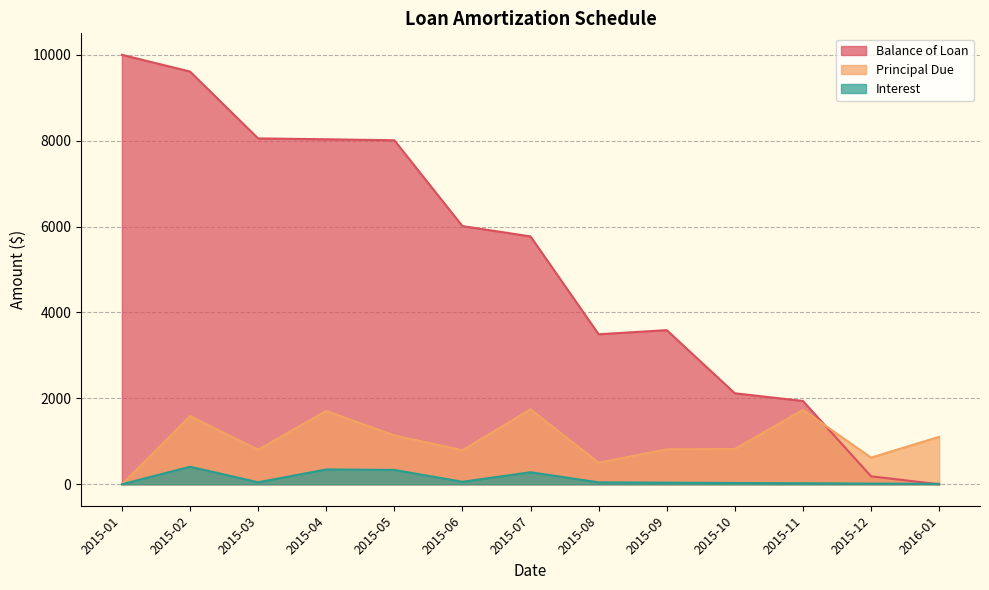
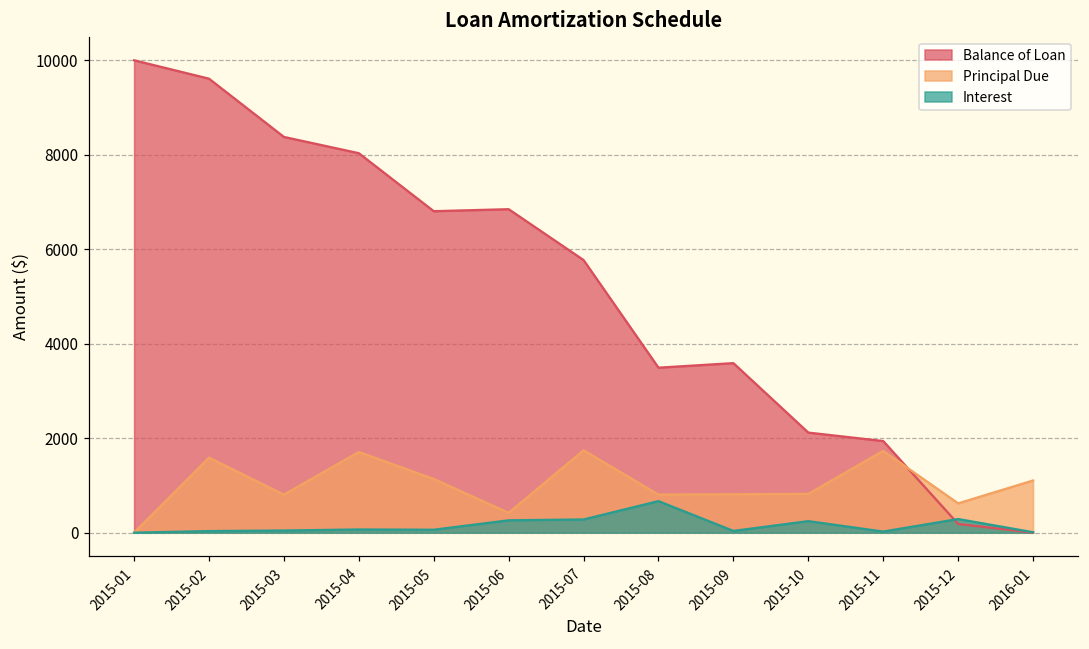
  {
    "Balance of Loan": {
      "2015-01": 10000,
      "2015-02": 9600,
-     "2015-03": 8100,
+     "2015-03": 8400,
      "2015-04": 8000,
-     "2015-05": 8000,
-     "2015-06": 6000,
+     "2015-05": 6800,
+     "2015-06": 6800,
      "2015-07": 5800,
      "2015-08": 3500,
      "2015-09": 3600,
      "2015-10": 2100,
      "2015-11": 1900,
      "2015-12": 200
    },
    "Principal Due": {
      "2015-02": 1600,
      "2015-03": 800,
      "2015-04": 1700,
      "2015-05": 1100,
-     "2015-06": 800,
+     "2015-06": 400,
      "2015-07": 1700,
-     "2015-08": 500,
+     "2015-08": 800,
      "2015-09": 800,
      "2015-10": 800,
      "2015-11": 1700,
      "2015-12": 600,
      "2016-01": 1100
    },
    "Interest": {
-     "2015-02": 400,
+     "2015-02": 0,
      "2015-03": 0,
-     "2015-04": 300,
-     "2015-05": 300,
-     "2015-06": 100,
+     "2015-04": 100,
+     "2015-05": 100,
+     "2015-06": 300,
      "2015-07": 300,
-     "2015-08": 0,
+     "2015-08": 700,
      "2015-09": 0,
-     "2015-10": 0,
+     "2015-10": 200,
      "2015-11": 0,
-     "2015-12": 0
+     "2015-12": 300
    }
  }
